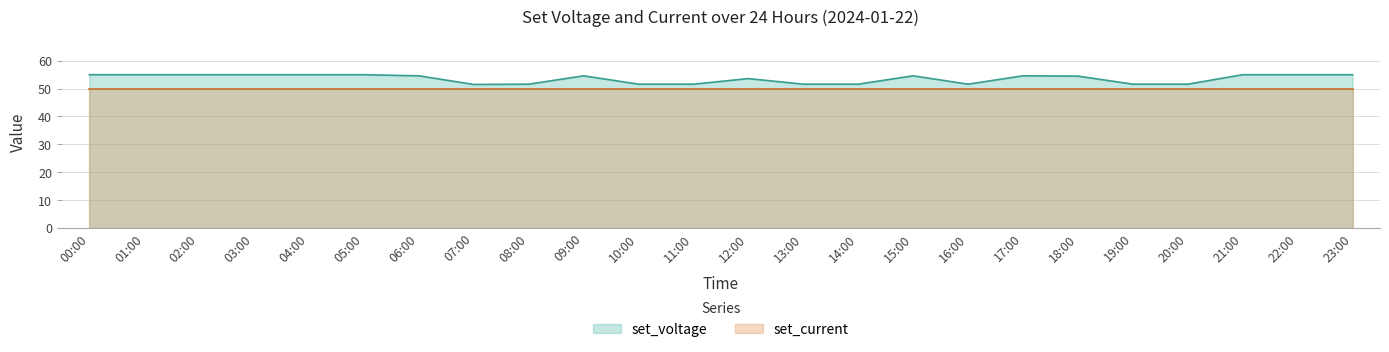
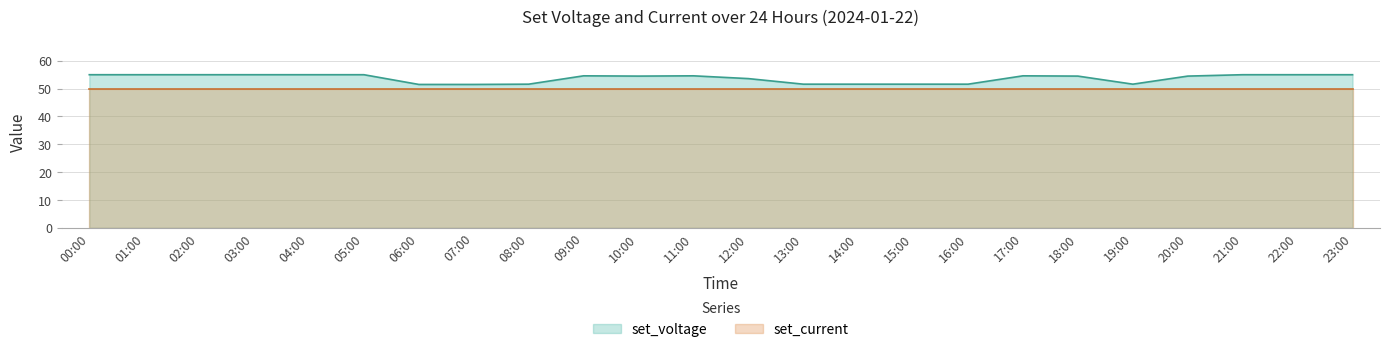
  {
    "set_voltage": {
      "00:00": 55,
      "01:00": 55,
      "02:00": 55,
      "03:00": 55,
      "04:00": 55,
      "05:00": 55,
-     "06:00": 55,
+     "06:00": 52,
      "07:00": 52,
      "08:00": 52,
      "09:00": 55,
-     "10:00": 52,
-     "11:00": 52,
+     "10:00": 55,
+     "11:00": 55,
      "12:00": 54,
      "13:00": 52,
      "14:00": 52,
-     "15:00": 55,
+     "15:00": 52,
      "16:00": 52,
      "17:00": 55,
      "18:00": 55,
      "19:00": 52,
-     "20:00": 52,
+     "20:00": 55,
      "21:00": 55,
      "22:00": 55,
      "23:00": 55
    },
    "set_current": {
      "00:00": 50,
      "01:00": 50,
      "02:00": 50,
      "03:00": 50,
      "04:00": 50,
      "05:00": 50,
      "06:00": 50,
      "07:00": 50,
      "08:00": 50,
      "09:00": 50,
      "10:00": 50,
      "11:00": 50,
      "12:00": 50,
      "13:00": 50,
      "14:00": 50,
      "15:00": 50,
      "16:00": 50,
      "17:00": 50,
      "18:00": 50,
      "19:00": 50,
      "20:00": 50,
      "21:00": 50,
      "22:00": 50,
      "23:00": 50
    }
  }
